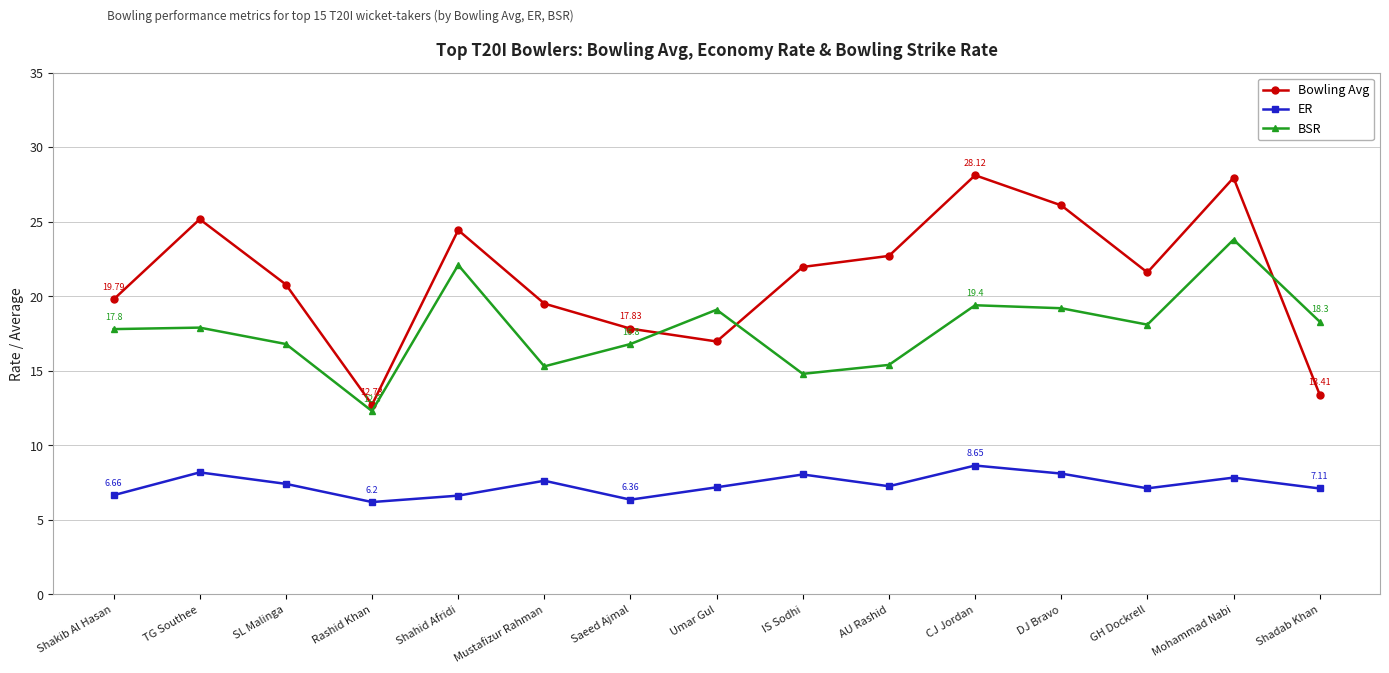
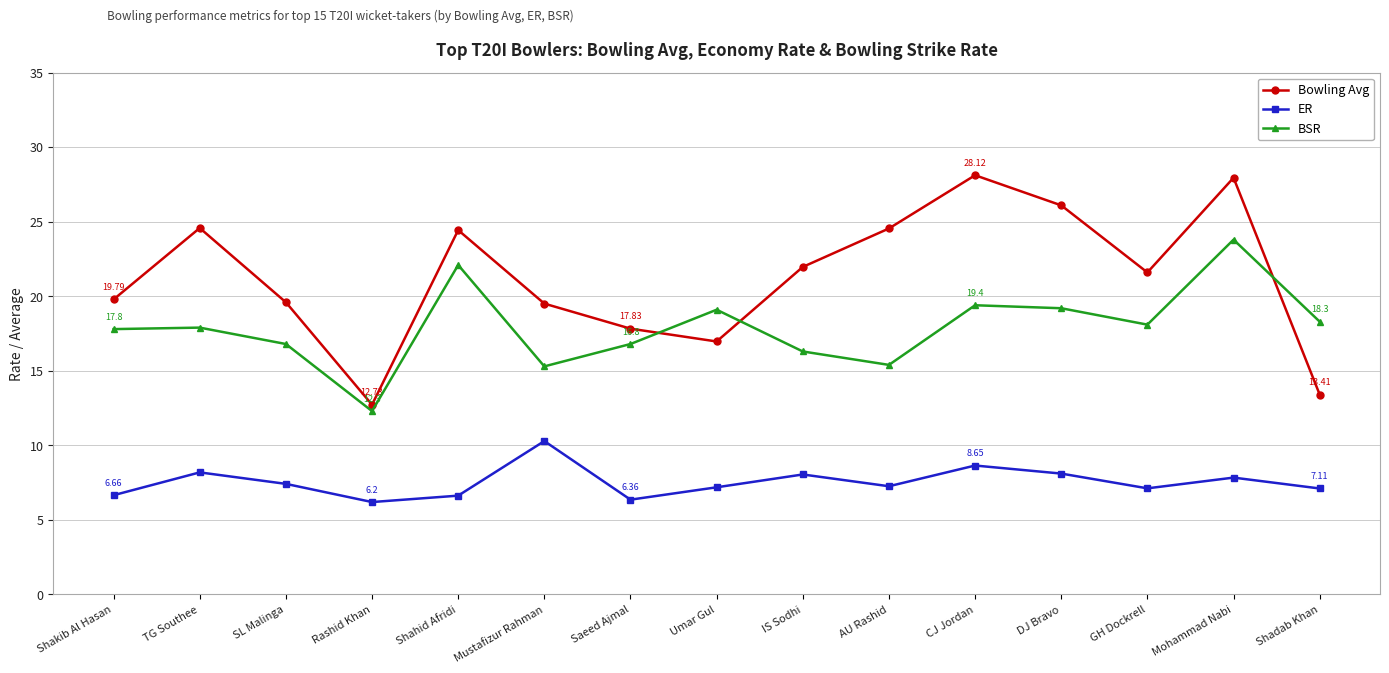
  {
    "Bowling Avg": {
-     "TG Southee": 25.2,
-     "SL Malinga": 20.8,
+     "TG Southee": 24.6,
+     "SL Malinga": 19.6,
      "Shahid Afridi": 24.4,
      "Mustafizur Rahman": 19.5,
      "Umar Gul": 17.0,
      "IS Sodhi": 22.0,
-     "AU Rashid": 22.7,
+     "AU Rashid": 24.6,
      "DJ Bravo": 26.1,
      "GH Dockrell": 21.6,
      "Mohammad Nabi": 28.0
    },
    "ER": {
      "TG Southee": 8.2,
      "SL Malinga": 7.4,
      "Shahid Afridi": 6.6,
-     "Mustafizur Rahman": 7.6,
+     "Mustafizur Rahman": 10.3,
      "Umar Gul": 7.2,
      "IS Sodhi": 8.1,
      "AU Rashid": 7.3,
      "DJ Bravo": 8.1,
      "GH Dockrell": 7.1,
      "Mohammad Nabi": 7.8
    },
    "BSR": {
      "TG Southee": 17.9,
      "SL Malinga": 16.8,
      "Shahid Afridi": 22.1,
      "Mustafizur Rahman": 15.3,
      "Umar Gul": 19.1,
-     "IS Sodhi": 14.8,
+     "IS Sodhi": 16.3,
      "AU Rashid": 15.4,
      "DJ Bravo": 19.2,
      "GH Dockrell": 18.1,
      "Mohammad Nabi": 23.8
    }
  }
